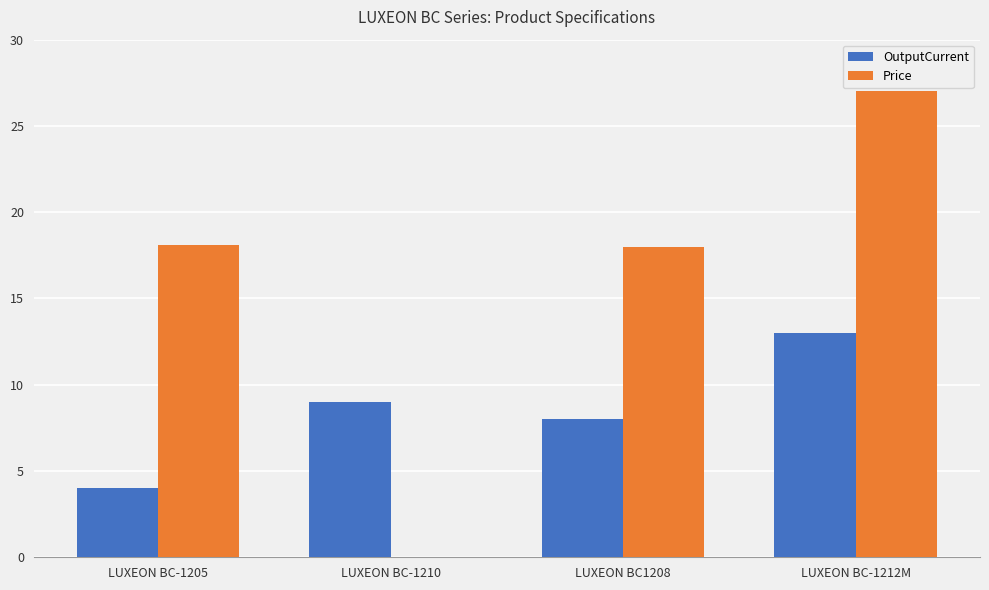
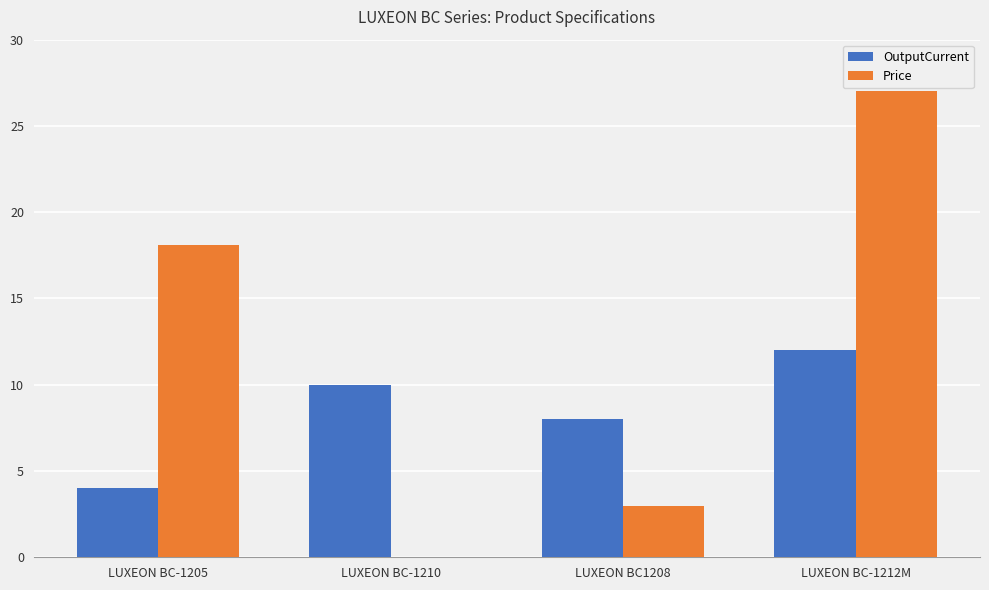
  {
    "OutputCurrent": {
      "LUXEON BC-1205": 4,
-     "LUXEON BC-1210": 9,
+     "LUXEON BC-1210": 10,
      "LUXEON BC1208": 8,
-     "LUXEON BC-1212M": 13
+     "LUXEON BC-1212M": 12
    },
    "Price": {
      "LUXEON BC-1205": 18,
      "LUXEON BC-1210": 0,
-     "LUXEON BC1208": 18,
+     "LUXEON BC1208": 3,
      "LUXEON BC-1212M": 27
    }
  }
